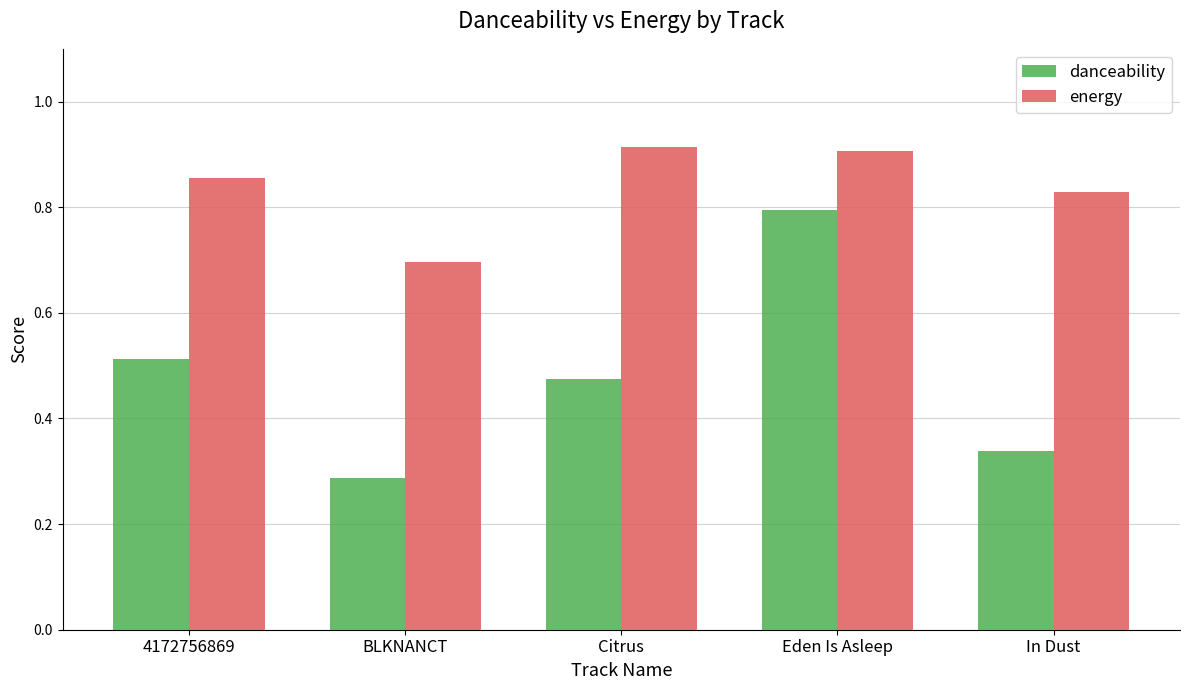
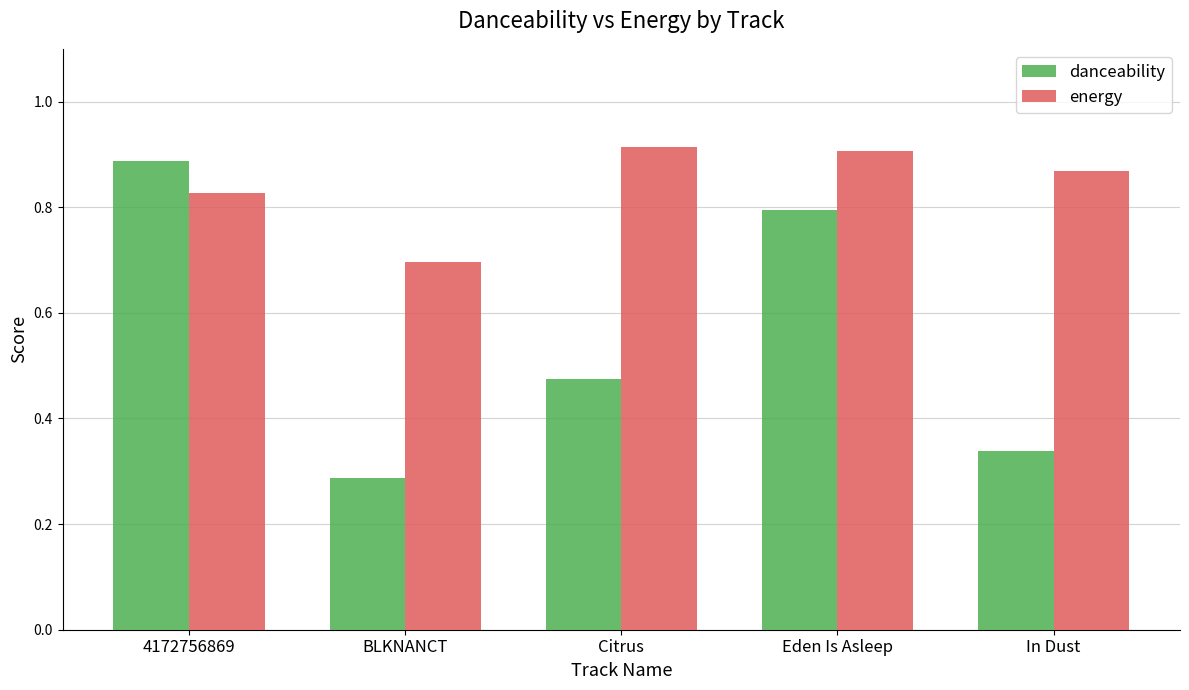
  {
    "danceability": {
-     "4172756869": 0.51,
+     "4172756869": 0.89,
      "BLKNANCT": 0.29,
      "Citrus": 0.47,
      "Eden Is Asleep": 0.79,
      "In Dust": 0.34
    },
    "energy": {
-     "4172756869": 0.86,
+     "4172756869": 0.83,
      "BLKNANCT": 0.70,
      "Citrus": 0.92,
      "Eden Is Asleep": 0.91,
-     "In Dust": 0.83
+     "In Dust": 0.87
    }
  }
